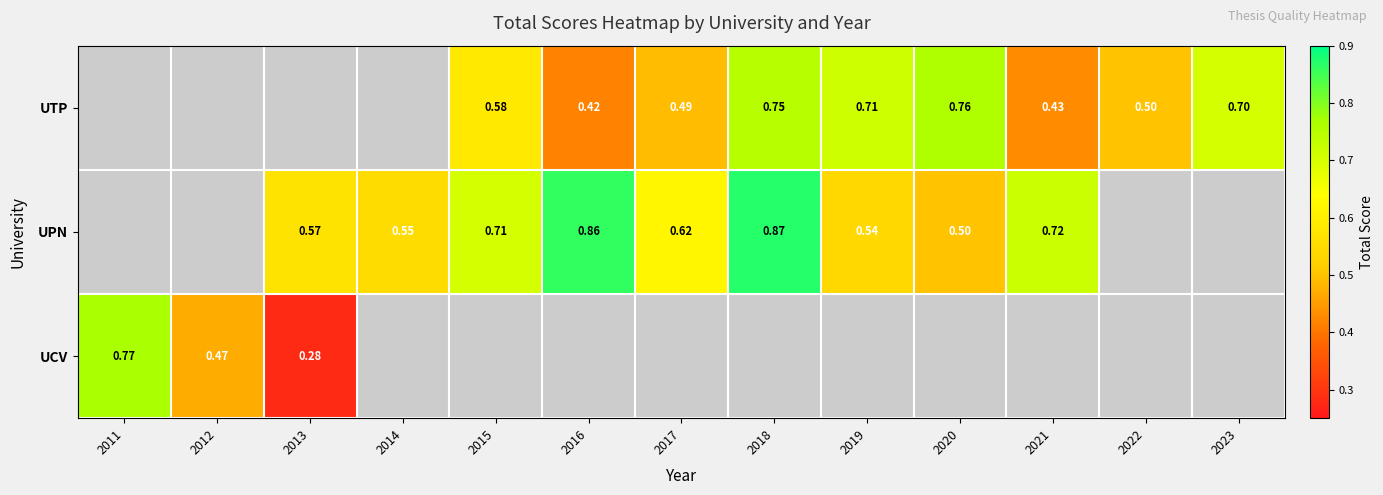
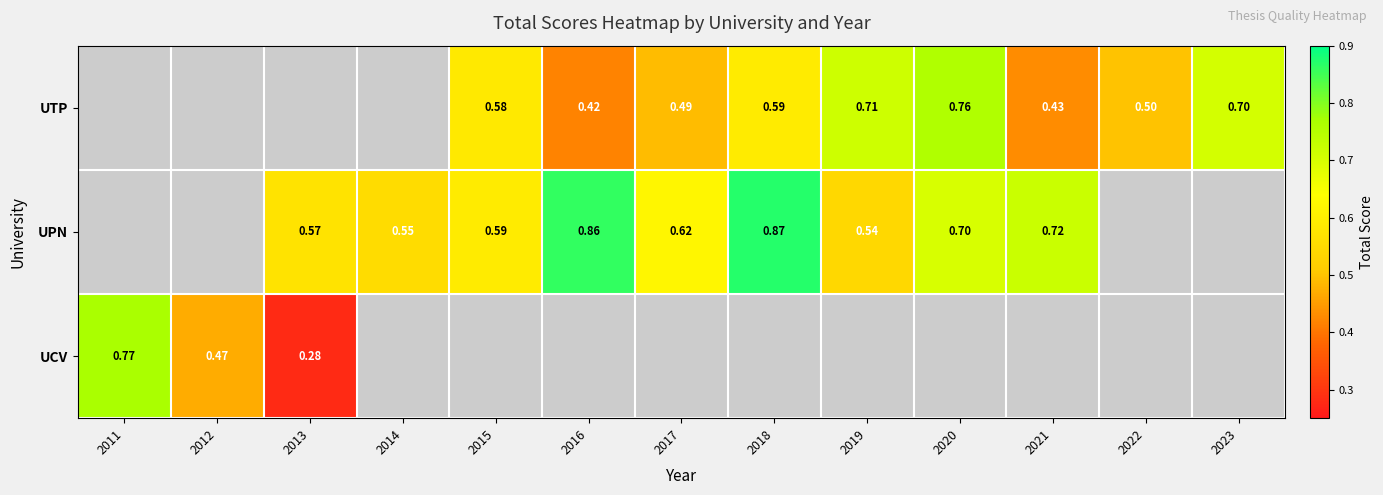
  {
    "UTP": {
      "2015": 0.58,
      "2016": 0.42,
      "2017": 0.49,
-     "2018": 0.75,
+     "2018": 0.59,
      "2019": 0.71,
      "2020": 0.76,
      "2021": 0.43,
      "2022": 0.50,
      "2023": 0.70
    },
    "UPN": {
      "2013": 0.57,
      "2014": 0.55,
-     "2015": 0.71,
+     "2015": 0.59,
      "2016": 0.86,
      "2017": 0.62,
      "2018": 0.87,
      "2019": 0.54,
-     "2020": 0.50,
+     "2020": 0.70,
      "2021": 0.72
    },
    "UCV": {
      "2011": 0.77,
      "2012": 0.47,
      "2013": 0.28
    }
  }
